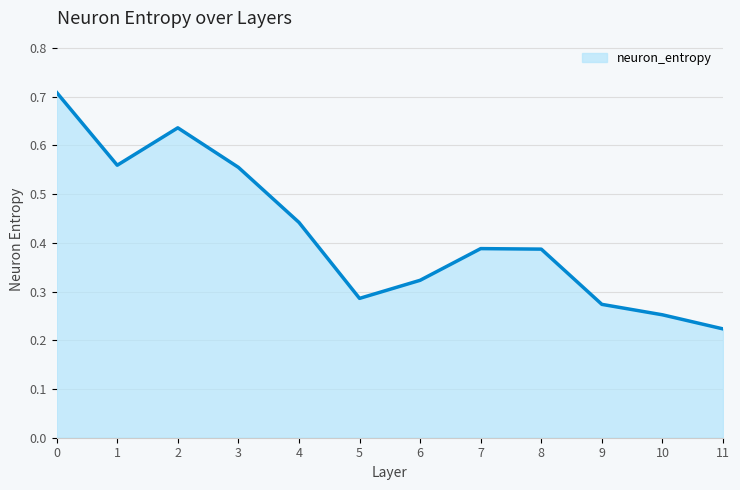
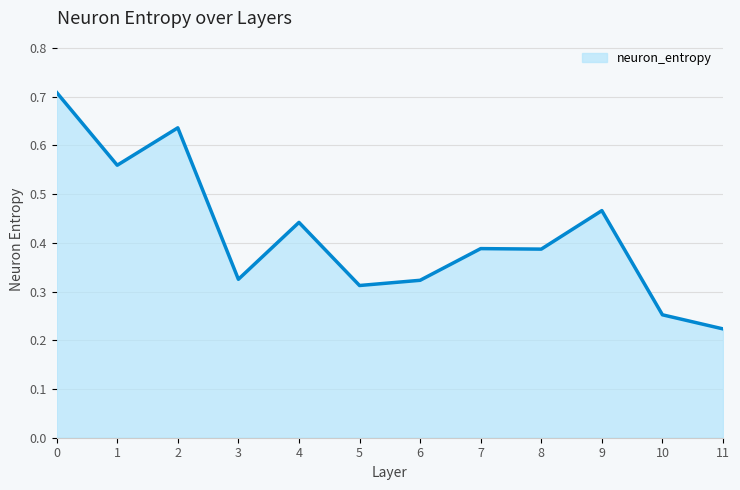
  {
    "0": 0.71,
    "1": 0.56,
    "2": 0.64,
-   "3": 0.56,
+   "3": 0.33,
    "4": 0.44,
-   "5": 0.29,
+   "5": 0.31,
    "6": 0.32,
    "7": 0.39,
    "8": 0.39,
-   "9": 0.27,
+   "9": 0.47,
    "10": 0.25,
    "11": 0.22
  }
